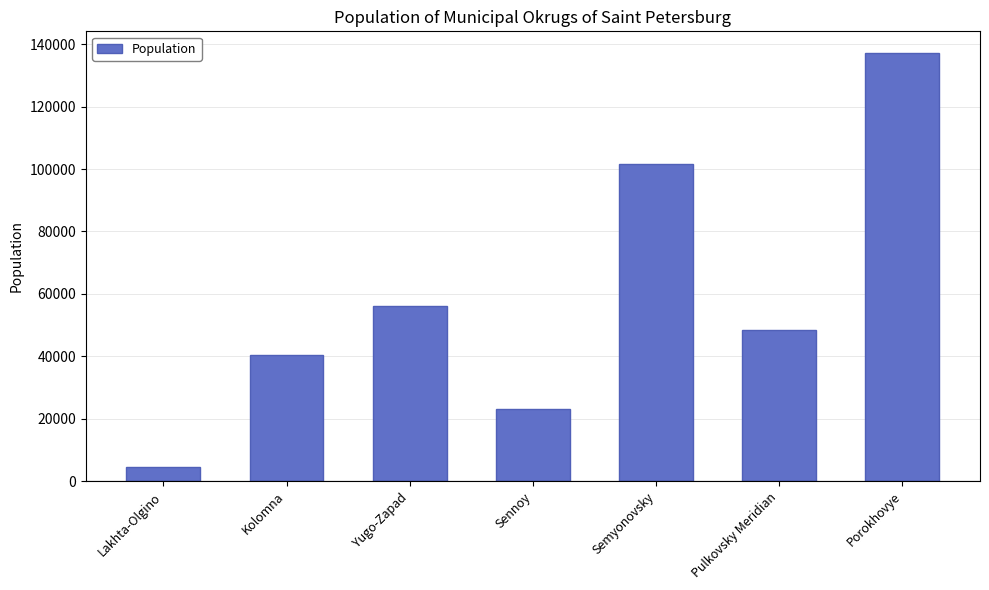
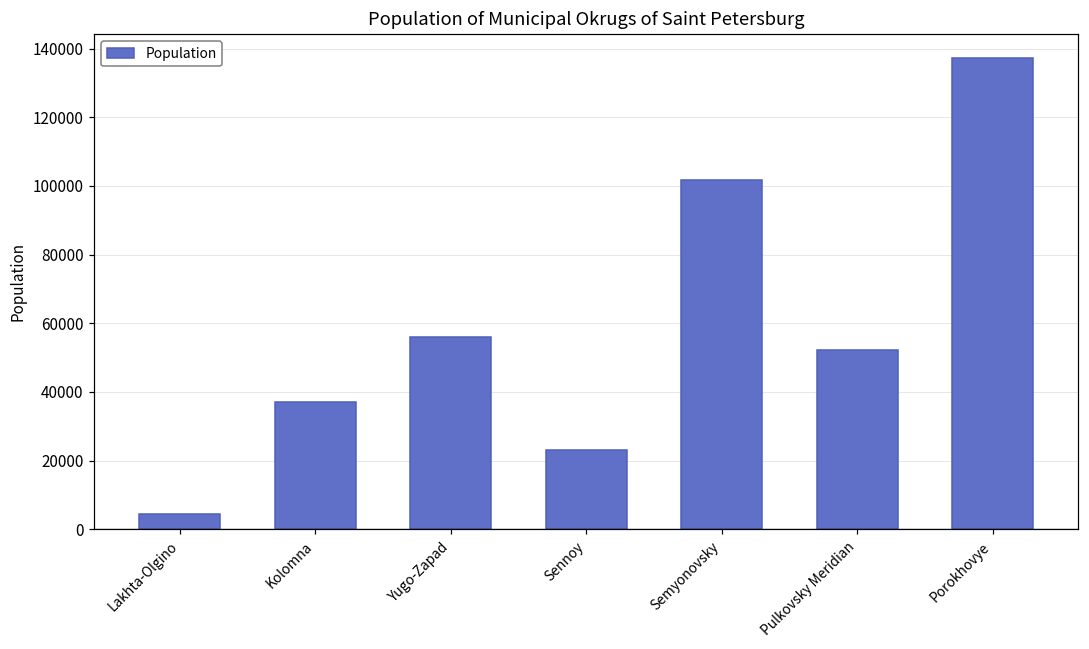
  {
    "Lakhta-Olgino": 4000,
-   "Kolomna": 40000,
+   "Kolomna": 37000,
    "Yugo-Zapad": 56000,
    "Sennoy": 23000,
    "Semyonovsky": 102000,
-   "Pulkovsky Meridian": 48000,
+   "Pulkovsky Meridian": 52000,
    "Porokhovye": 137000
  }
